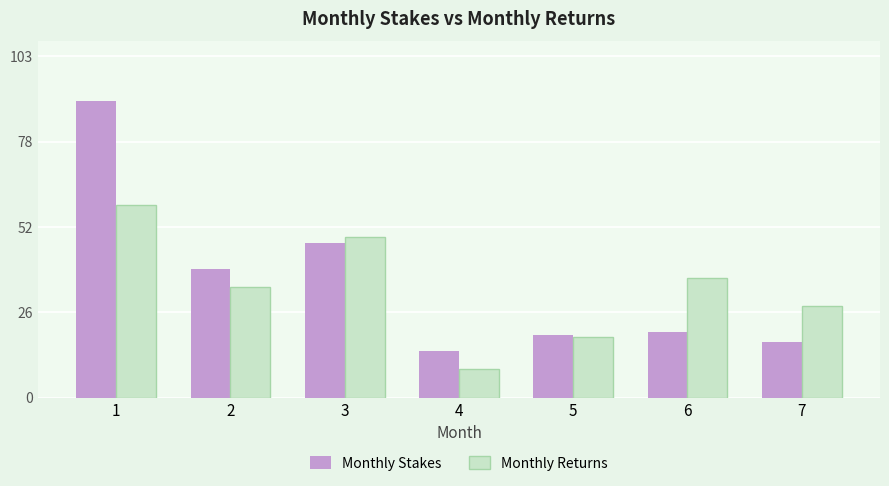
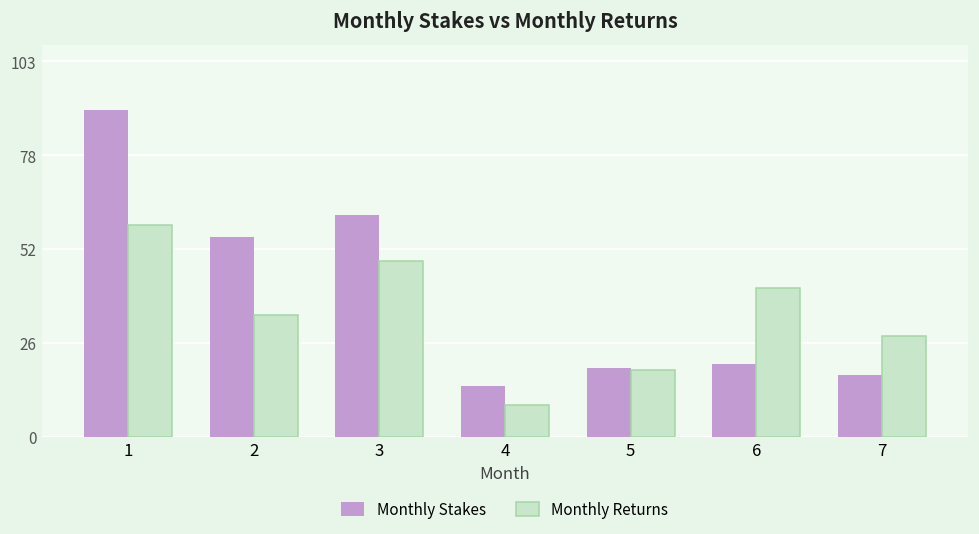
  {
    "Monthly Stakes": {
      "1": 90,
-     "2": 39,
-     "3": 47,
+     "2": 55,
+     "3": 61,
      "4": 14,
      "5": 19,
      "6": 20,
      "7": 17
    },
    "Monthly Returns": {
      "1": 58,
      "2": 34,
      "3": 49,
      "4": 9,
      "5": 18,
-     "6": 36,
+     "6": 41,
      "7": 28
    }
  }
